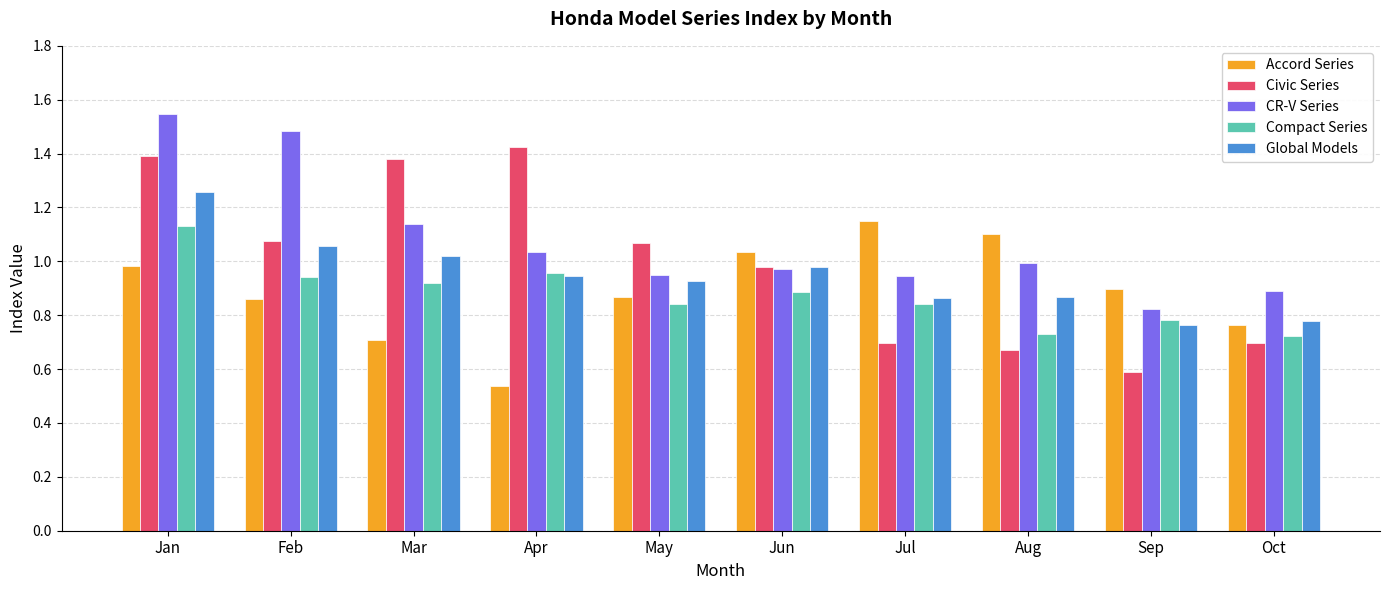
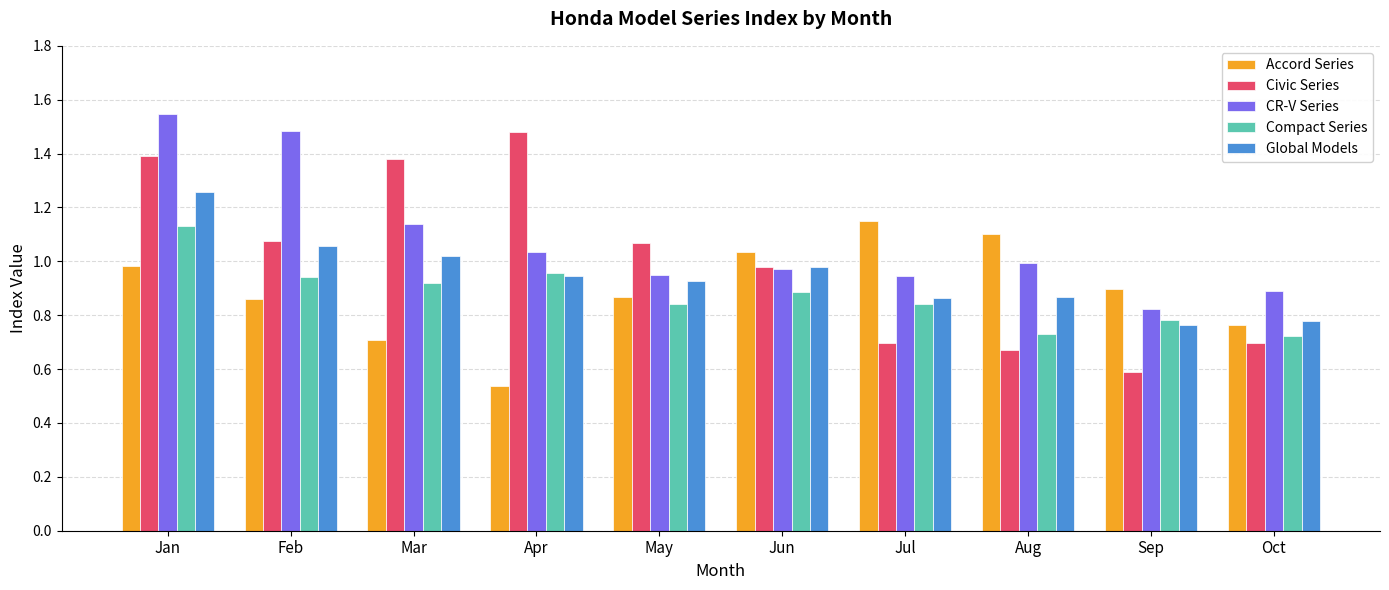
  {
    "Accord Series": {
      "Jan": 0.98,
      "Feb": 0.86,
      "Mar": 0.71,
      "Apr": 0.54,
      "May": 0.87,
      "Jun": 1.04,
      "Jul": 1.15,
      "Aug": 1.10,
      "Sep": 0.90,
      "Oct": 0.76
    },
    "Civic Series": {
      "Jan": 1.39,
      "Feb": 1.08,
      "Mar": 1.38,
-     "Apr": 1.42,
+     "Apr": 1.48,
      "May": 1.07,
      "Jun": 0.98,
      "Jul": 0.70,
      "Aug": 0.67,
      "Sep": 0.59,
      "Oct": 0.70
    },
    "CR-V Series": {
      "Jan": 1.55,
      "Feb": 1.49,
      "Mar": 1.14,
      "Apr": 1.03,
      "May": 0.95,
      "Jun": 0.97,
      "Jul": 0.95,
      "Aug": 0.99,
      "Sep": 0.82,
      "Oct": 0.89
    },
    "Compact Series": {
      "Jan": 1.13,
      "Feb": 0.94,
      "Mar": 0.92,
      "Apr": 0.96,
      "May": 0.84,
      "Jun": 0.89,
      "Jul": 0.84,
      "Aug": 0.73,
      "Sep": 0.78,
      "Oct": 0.72
    },
    "Global Models": {
      "Jan": 1.26,
      "Feb": 1.06,
      "Mar": 1.02,
      "Apr": 0.95,
      "May": 0.93,
      "Jun": 0.98,
      "Jul": 0.86,
      "Aug": 0.87,
      "Sep": 0.76,
      "Oct": 0.78
    }
  }
